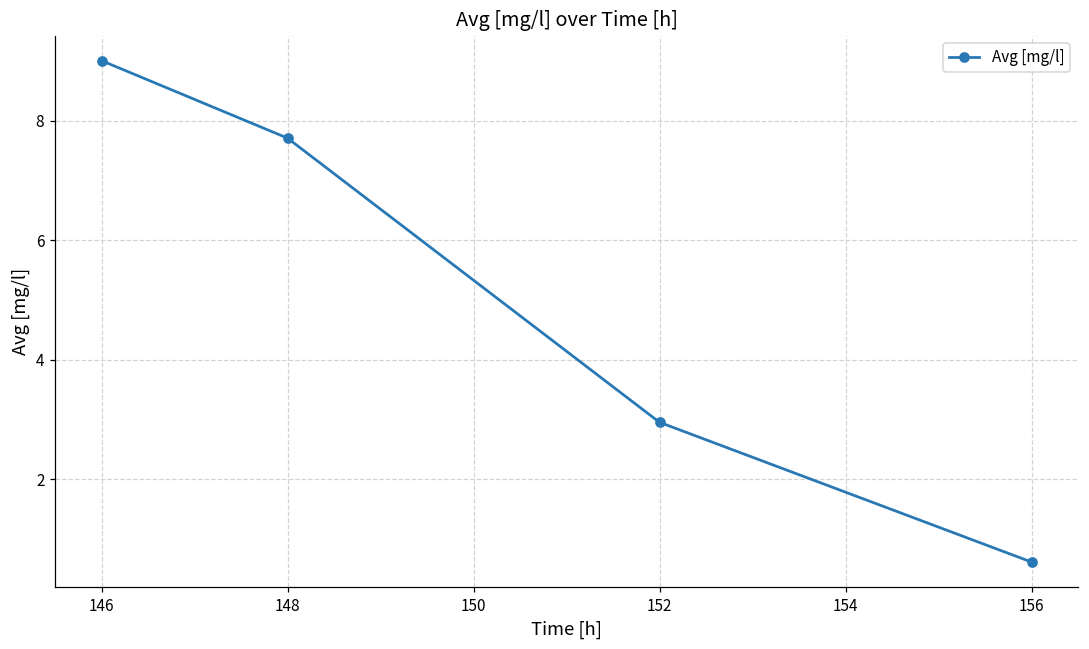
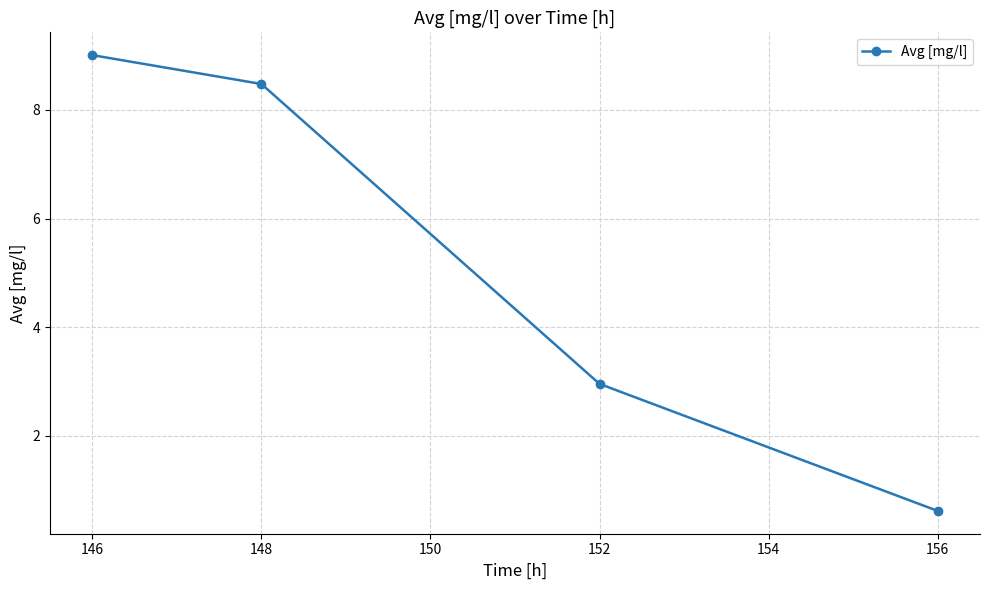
  {
    "146": 9.0,
-   "148": 7.7,
+   "148": 8.5,
    "152": 3.0,
    "156": 0.6
  }
